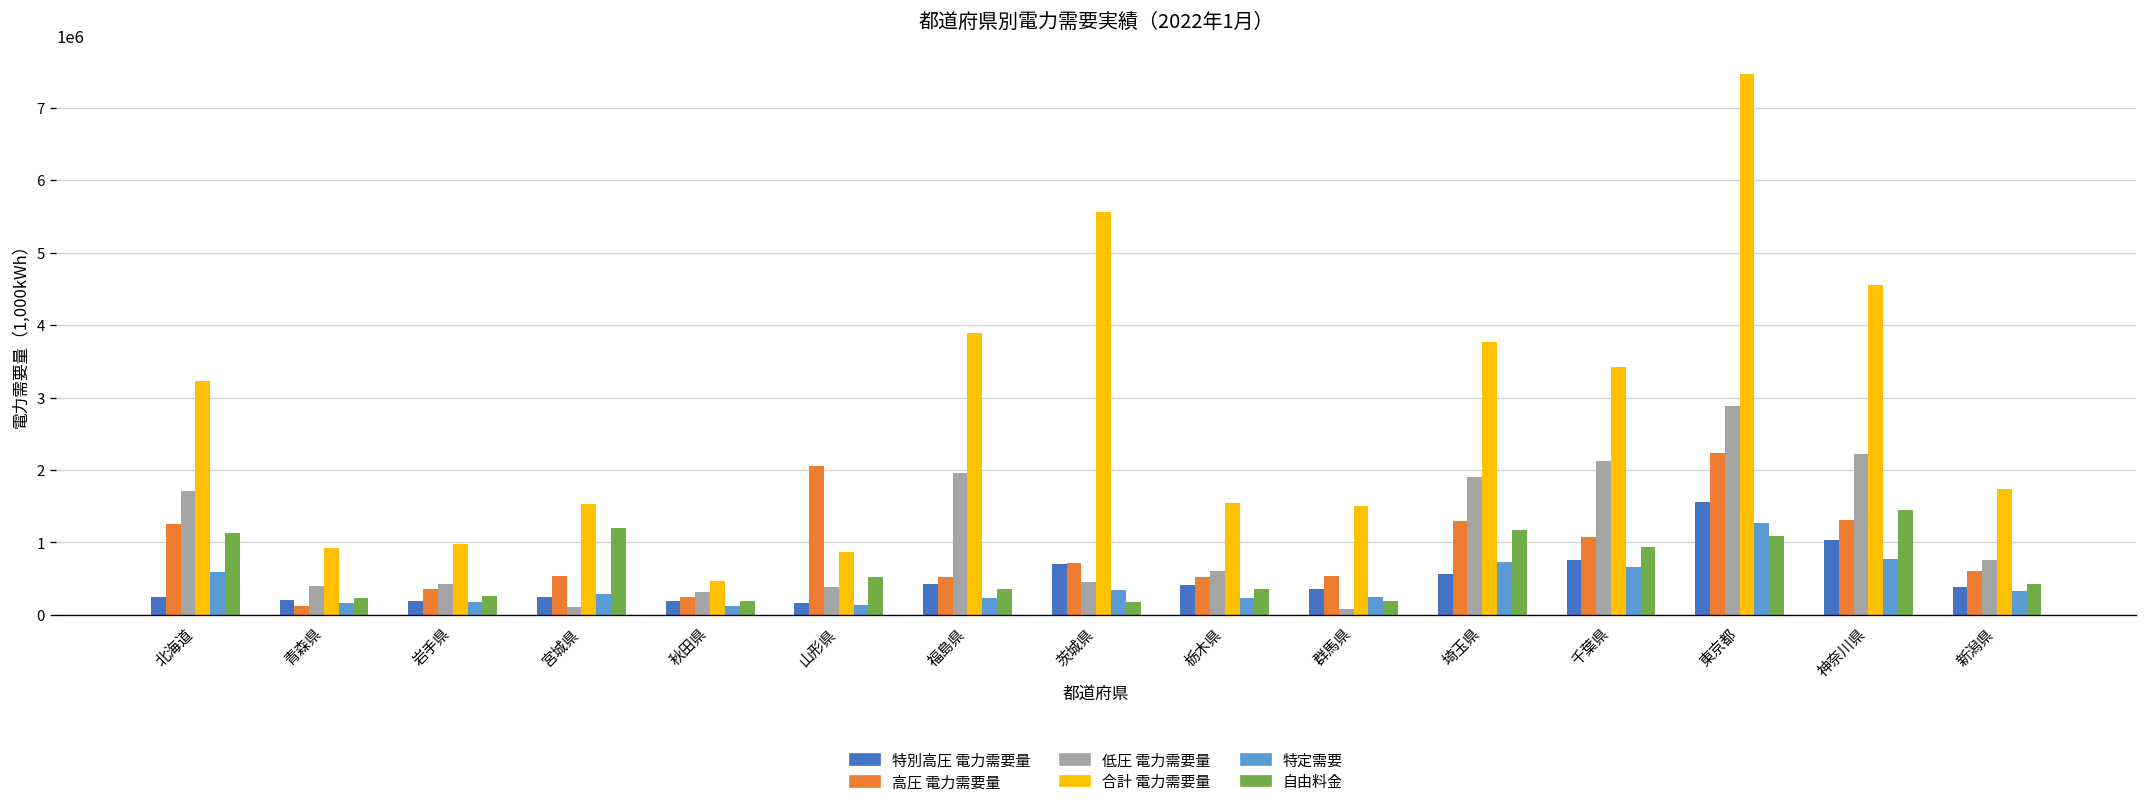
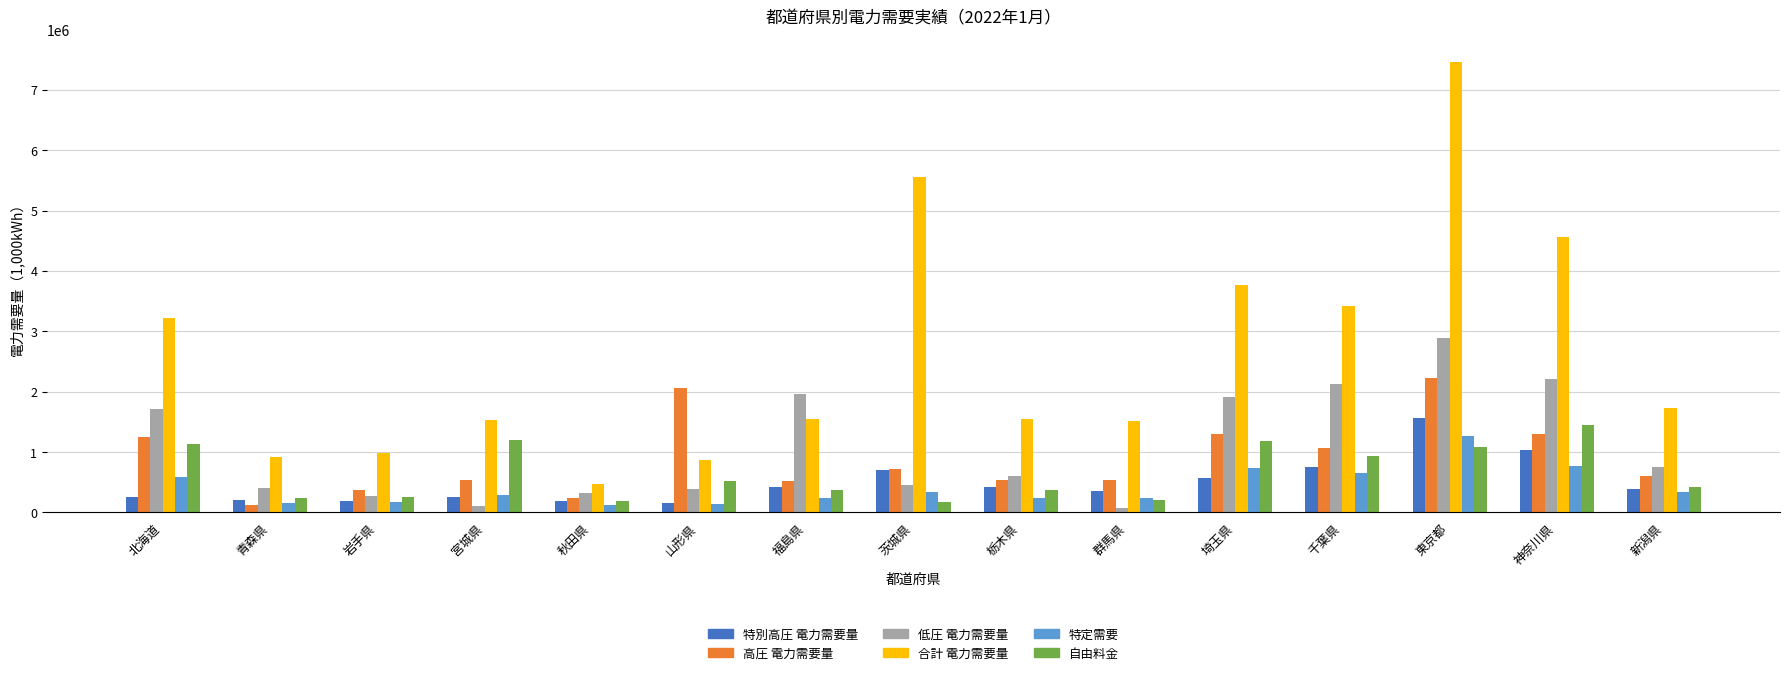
  {
    "高圧 電力需要量": {
      "北海道": 1300000,
      "青森県": 100000,
      "岩手県": 400000,
      "宮城県": 500000,
      "秋田県": 200000,
      "山形県": 2100000,
      "福島県": 500000,
      "茨城県": 700000,
      "栃木県": 500000,
      "群馬県": 500000,
      "埼玉県": 1300000,
      "千葉県": 1100000,
      "東京都": 2200000,
      "神奈川県": 1300000,
      "新潟県": 600000
    },
    "低圧 電力需要量": {
      "北海道": 1700000,
      "青森県": 400000,
-     "岩手県": 400000,
+     "岩手県": 300000,
      "宮城県": 100000,
      "秋田県": 300000,
      "山形県": 400000,
      "福島県": 2000000,
      "茨城県": 400000,
      "栃木県": 600000,
      "群馬県": 100000,
      "埼玉県": 1900000,
      "千葉県": 2100000,
      "東京都": 2900000,
      "神奈川県": 2200000,
      "新潟県": 800000
    },
    "合計 電力需要量": {
      "北海道": 3200000,
      "青森県": 900000,
      "岩手県": 1000000,
      "宮城県": 1500000,
      "秋田県": 500000,
      "山形県": 900000,
-     "福島県": 3900000,
+     "福島県": 1500000,
      "茨城県": 5600000,
      "栃木県": 1500000,
      "群馬県": 1500000,
      "埼玉県": 3800000,
      "千葉県": 3400000,
      "東京都": 7500000,
      "神奈川県": 4600000,
      "新潟県": 1700000
    },
    "自由料金": {
      "北海道": 1100000,
      "青森県": 200000,
      "岩手県": 300000,
      "宮城県": 1200000,
      "秋田県": 200000,
      "山形県": 500000,
      "福島県": 400000,
      "茨城県": 200000,
      "栃木県": 400000,
      "群馬県": 200000,
      "埼玉県": 1200000,
      "千葉県": 900000,
      "東京都": 1100000,
      "神奈川県": 1400000,
      "新潟県": 400000
    }
  }
